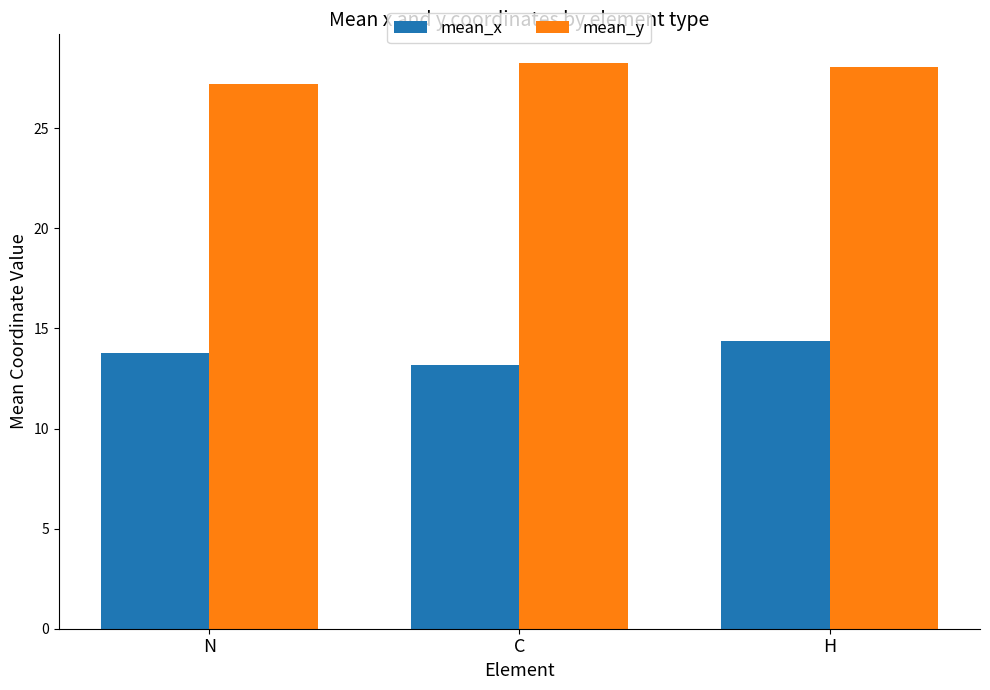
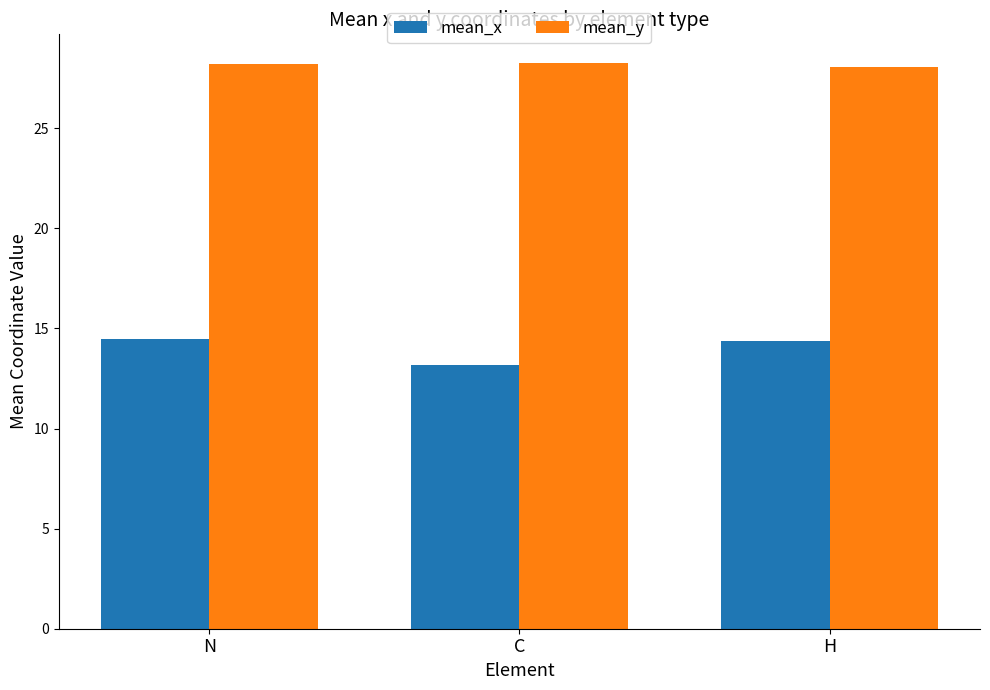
  {
    "mean_x": {
-     "N": 13.8,
+     "N": 14.5,
      "C": 13.2,
      "H": 14.4
    },
    "mean_y": {
-     "N": 27.2,
+     "N": 28.2,
      "C": 28.3,
      "H": 28.0
    }
  }
